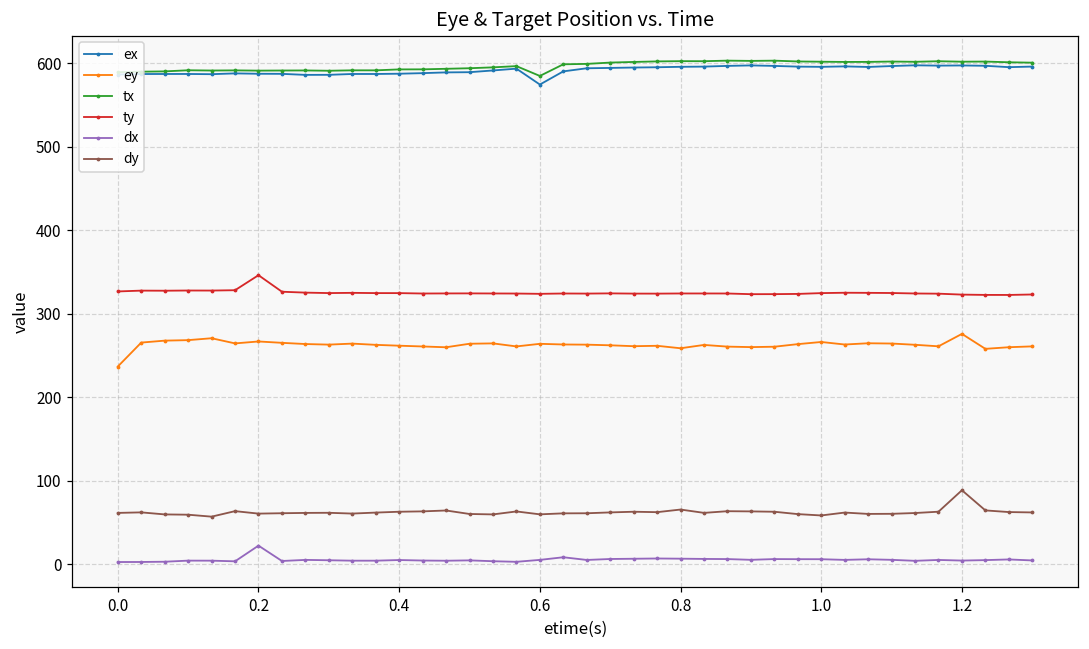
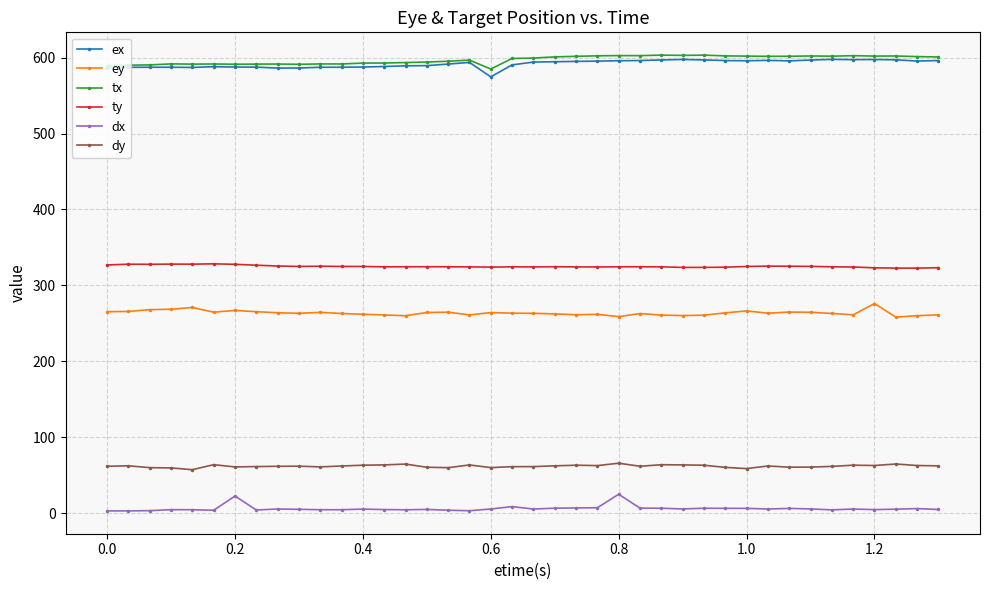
  {
    "ex": {
      "0.2": 590,
      "0.4": 590,
      "0.6": 570,
      "0.8": 600,
      "1.0": 600,
      "1.2": 600
    },
    "ey": {
-     "0.0": 240,
+     "0.0": 270,
      "0.2": 270,
      "0.4": 260,
      "0.6": 260,
      "0.8": 260,
      "1.0": 270,
      "1.2": 280
    },
    "tx": {
      "0.2": 590,
      "0.4": 590,
      "0.6": 590,
      "0.8": 600,
      "1.0": 600,
      "1.2": 600
    },
    "ty": {
      "0.0": 330,
-     "0.2": 350,
+     "0.2": 330,
      "0.4": 320,
      "0.6": 320,
      "0.8": 320,
      "1.0": 320,
      "1.2": 320
    },
    "dx": {
      "0.0": 0,
      "0.2": 20,
      "0.4": 10,
      "0.6": 10,
-     "0.8": 10,
+     "0.8": 20,
      "1.0": 10,
      "1.2": 0
    },
    "dy": {
      "0.0": 60,
      "0.2": 60,
      "0.4": 60,
      "0.6": 60,
      "0.8": 70,
      "1.0": 60,
-     "1.2": 90
+     "1.2": 60
    }
  }
